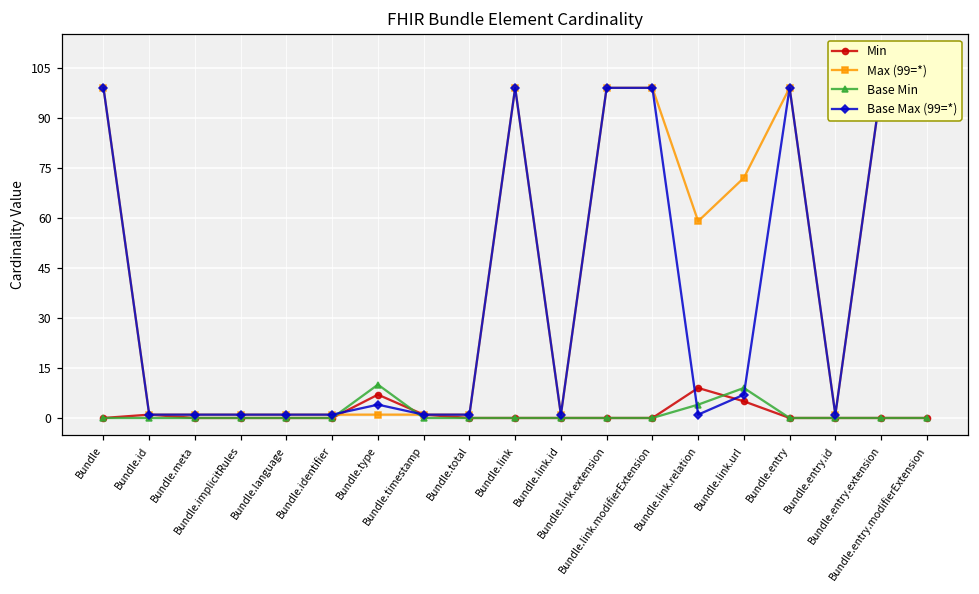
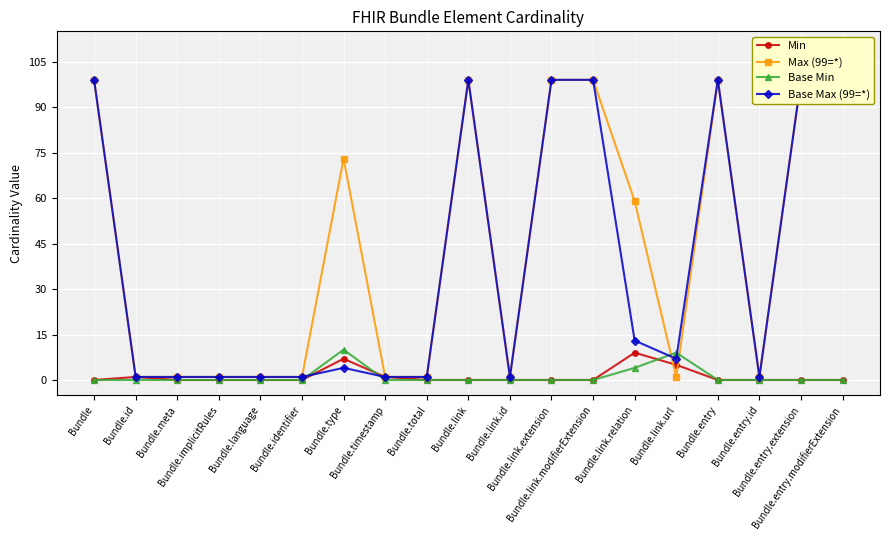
  {
    "Min": {
      "Bundle.type": 7,
      "Bundle.link.relation": 9,
      "Bundle.link.url": 5
    },
    "Max (99=*)": {
-     "Bundle.type": 1,
+     "Bundle.type": 73,
      "Bundle.link.relation": 59,
-     "Bundle.link.url": 72
+     "Bundle.link.url": 1
    },
    "Base Min": {
      "Bundle.id": 0,
      "Bundle.type": 10,
      "Bundle.timestamp": 0,
      "Bundle.link.relation": 4,
      "Bundle.link.url": 9
    },
    "Base Max (99=*)": {
      "Bundle.type": 4,
-     "Bundle.link.relation": 1,
+     "Bundle.link.relation": 13,
      "Bundle.link.url": 7
    }
  }
